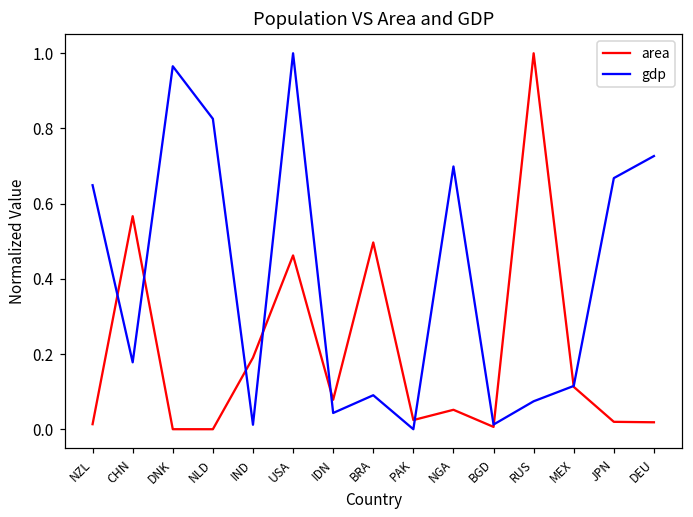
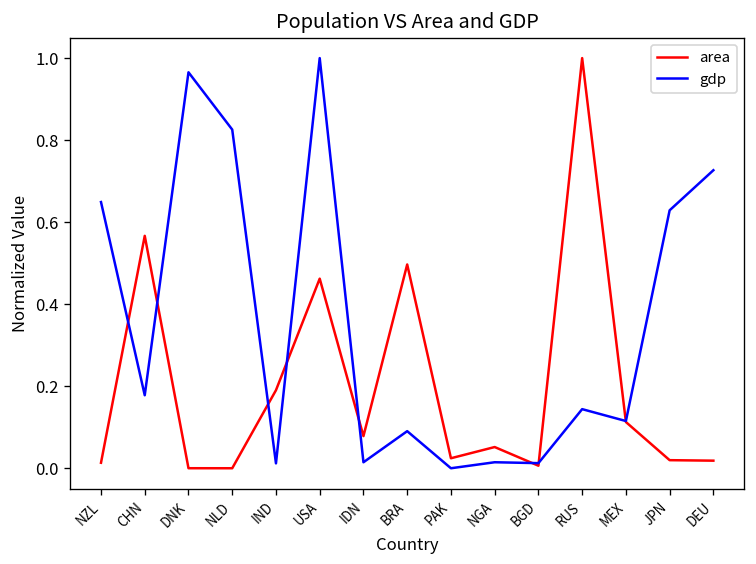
  {
    "area": {
      "NZL": 0.01,
      "CHN": 0.57,
      "DNK": 0.00,
      "NLD": 0.00,
      "IND": 0.19,
      "USA": 0.46,
      "IDN": 0.08,
      "BRA": 0.50,
      "PAK": 0.02,
      "NGA": 0.05,
      "RUS": 1.00,
      "JPN": 0.02,
      "DEU": 0.02
    },
    "gdp": {
      "NZL": 0.65,
      "CHN": 0.18,
      "DNK": 0.97,
      "NLD": 0.83,
      "IND": 0.01,
      "USA": 1.00,
-     "IDN": 0.04,
+     "IDN": 0.01,
      "BRA": 0.09,
      "PAK": 0.00,
-     "NGA": 0.70,
-     "RUS": 0.07,
-     "JPN": 0.67,
+     "NGA": 0.01,
+     "RUS": 0.14,
+     "JPN": 0.63,
      "DEU": 0.73
    }
  }
